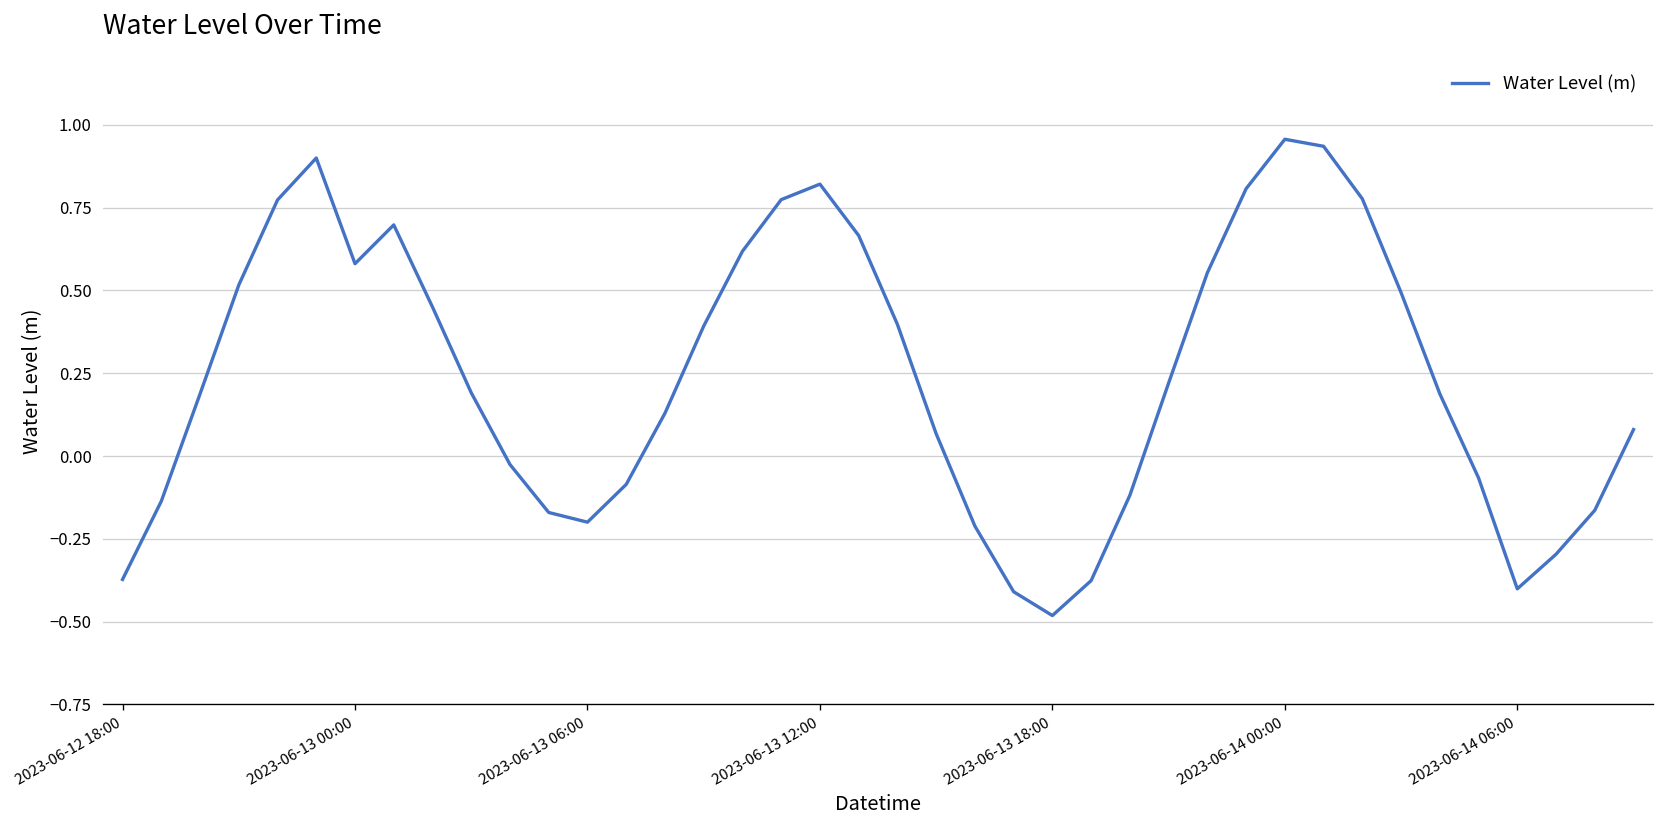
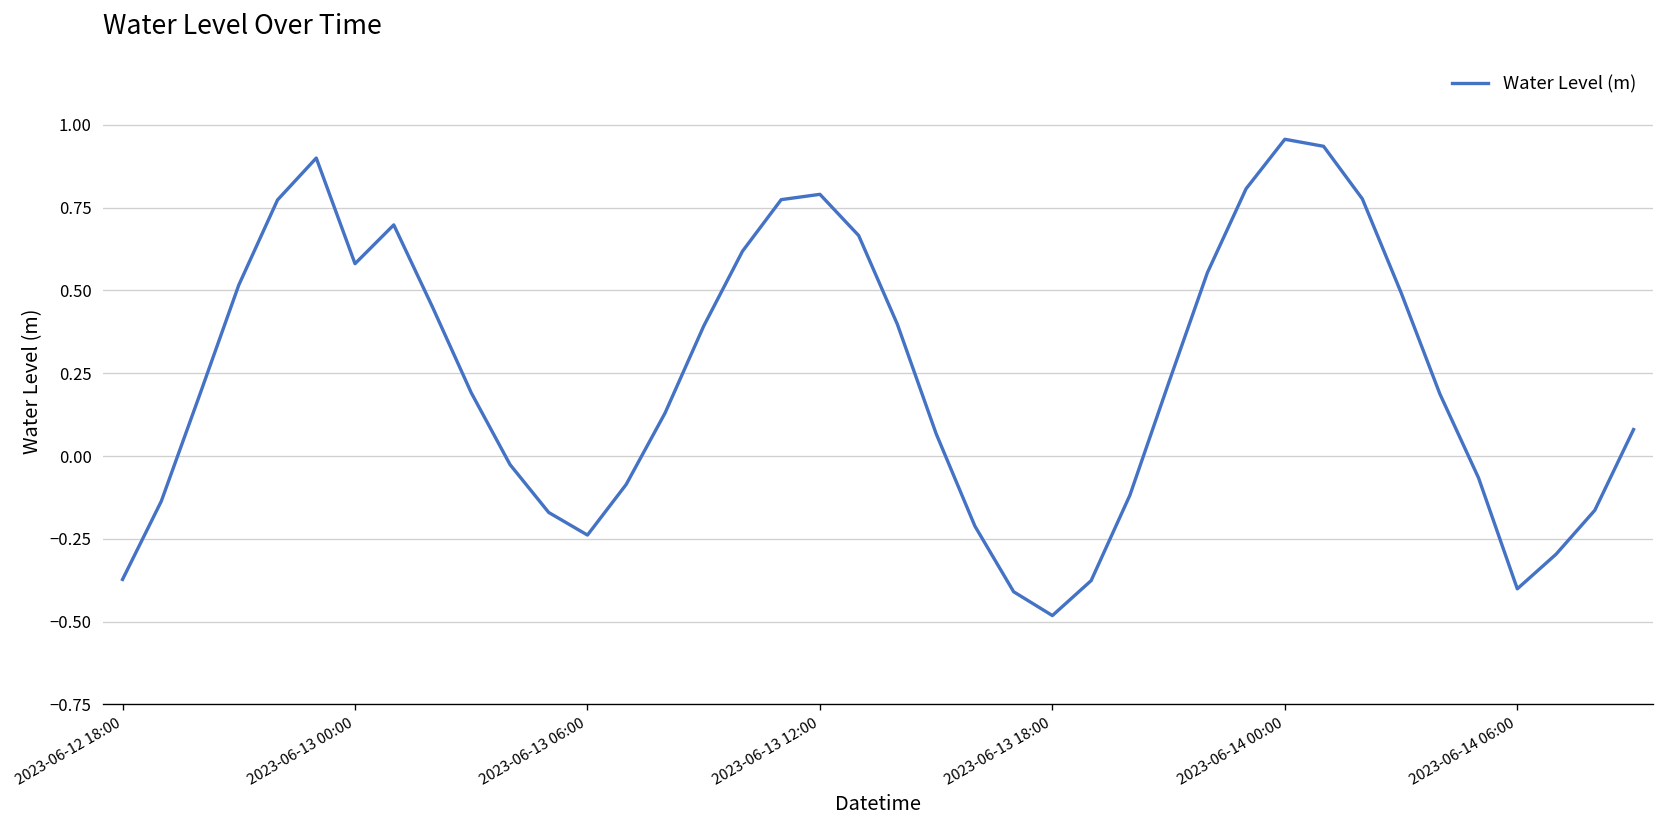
  {
    "2023-06-12 18:00": -0.37,
    "2023-06-13 00:00": 0.58,
-   "2023-06-13 06:00": -0.20,
-   "2023-06-13 12:00": 0.82,
+   "2023-06-13 06:00": -0.24,
+   "2023-06-13 12:00": 0.79,
    "2023-06-13 18:00": -0.48,
    "2023-06-14 00:00": 0.96,
    "2023-06-14 06:00": -0.40
  }
